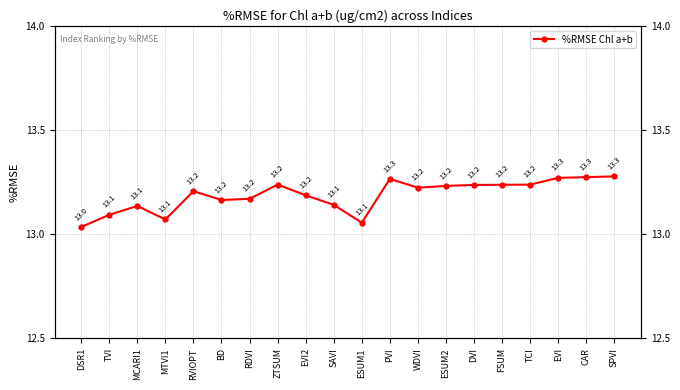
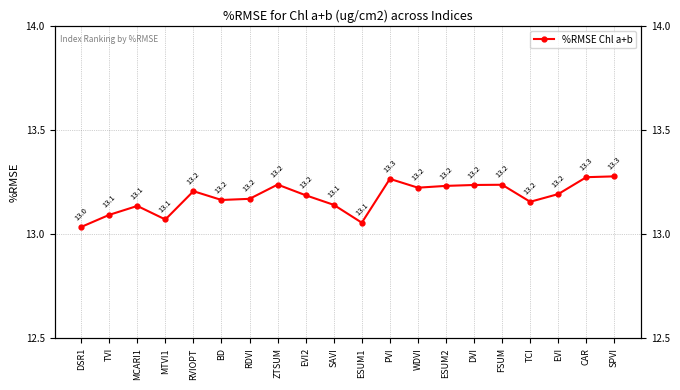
  {
    "DSR1": 13.0,
    "TVI": 13.1,
    "MCARI1": 13.1,
    "MTVI1": 13.1,
    "RVIOPT": 13.2,
    "BD": 13.2,
    "RDVI": 13.2,
    "ZTSUM": 13.2,
    "EVI2": 13.2,
    "SAVI": 13.1,
    "ESUM1": 13.1,
    "PVI": 13.3,
    "WDVI": 13.2,
    "ESUM2": 13.2,
    "DVI": 13.2,
    "FSUM": 13.2,
-   "TCI": 13.24,
-   "EVI": 13.3,
+   "TCI": 13.16,
+   "EVI": 13.2,
    "CAR": 13.3,
    "SPVI": 13.3
  }
